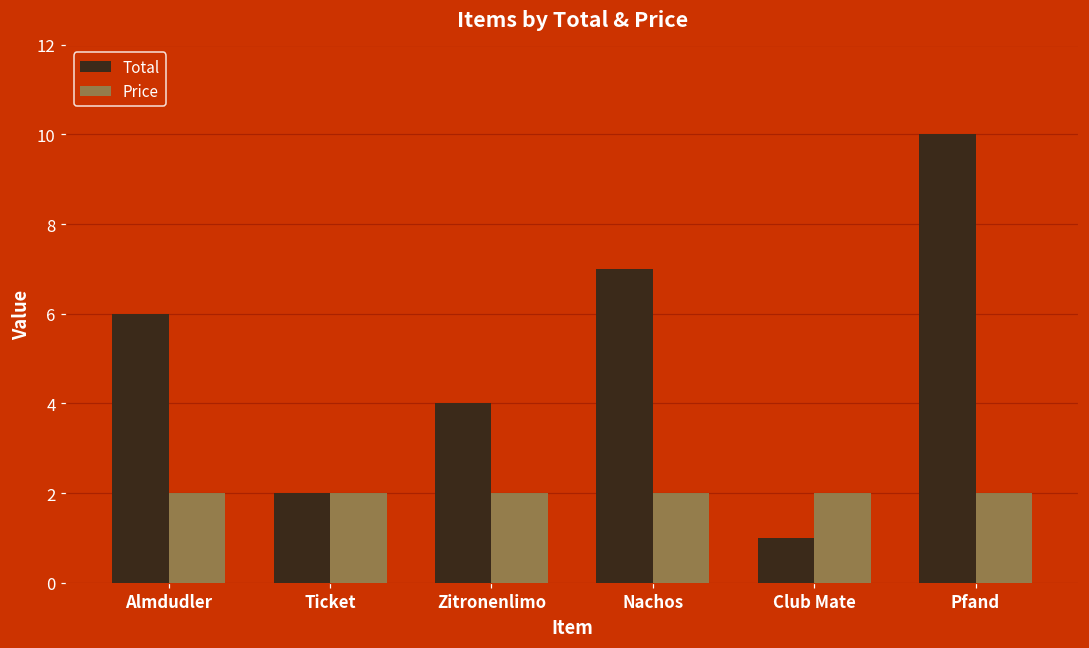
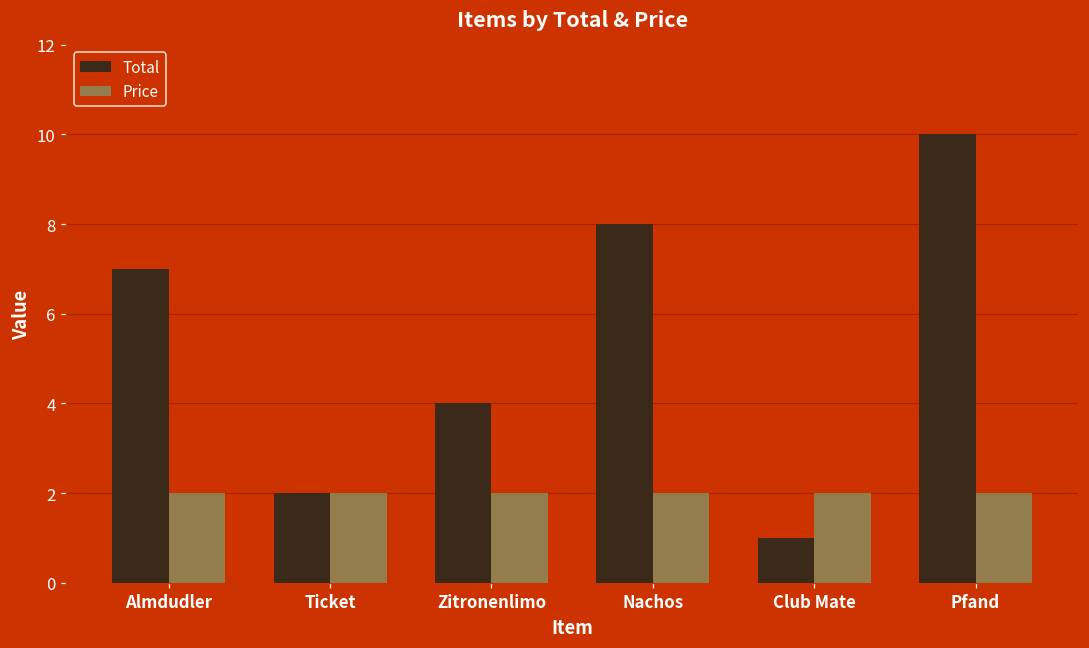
  {
    "Total": {
-     "Almdudler": 6,
+     "Almdudler": 7,
      "Ticket": 2,
      "Zitronenlimo": 4,
-     "Nachos": 7,
+     "Nachos": 8,
      "Club Mate": 1,
      "Pfand": 10
    },
    "Price": {
      "Almdudler": 2,
      "Ticket": 2,
      "Zitronenlimo": 2,
      "Nachos": 2,
      "Club Mate": 2,
      "Pfand": 2
    }
  }
